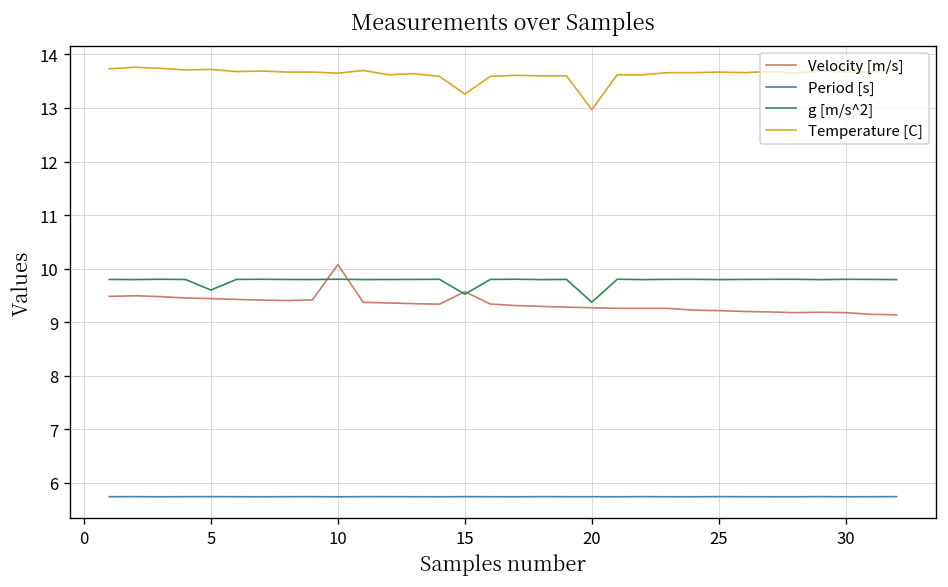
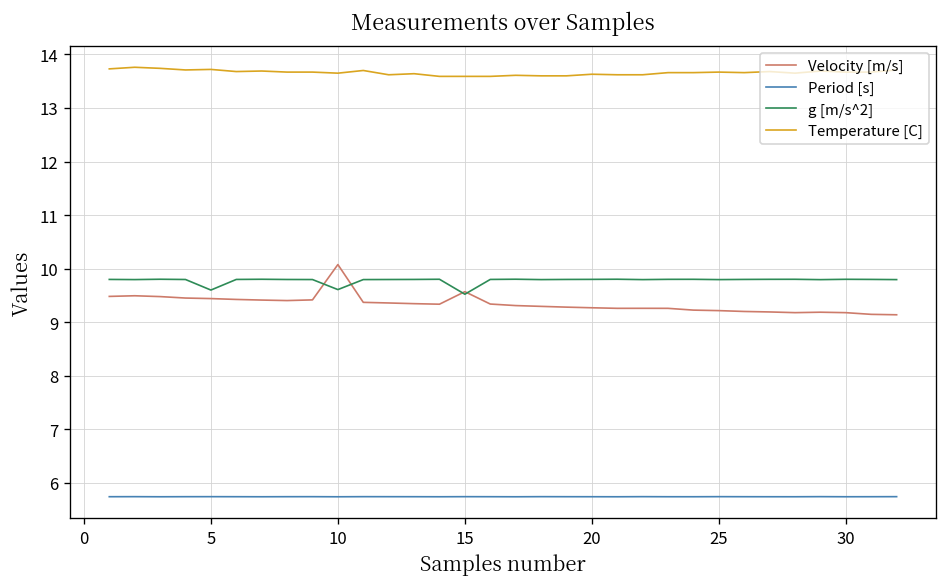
  {
    "Velocity [m/s]": {
      "5": 9.4,
      "10": 10.1,
      "20": 9.3,
      "25": 9.2,
      "30": 9.2
    },
    "Period [s]": {
      "5": 5.7,
      "10": 5.7,
      "15": 5.7,
      "20": 5.7,
      "25": 5.7,
      "30": 5.7
    },
    "g [m/s^2]": {
      "5": 9.6,
-     "10": 9.8,
-     "20": 9.4,
+     "10": 9.6,
+     "20": 9.8,
      "25": 9.8,
      "30": 9.8
    },
    "Temperature [C]": {
      "5": 13.7,
      "10": 13.7,
-     "15": 13.3,
-     "20": 13.0,
+     "15": 13.6,
+     "20": 13.6,
      "25": 13.7
    }
  }
